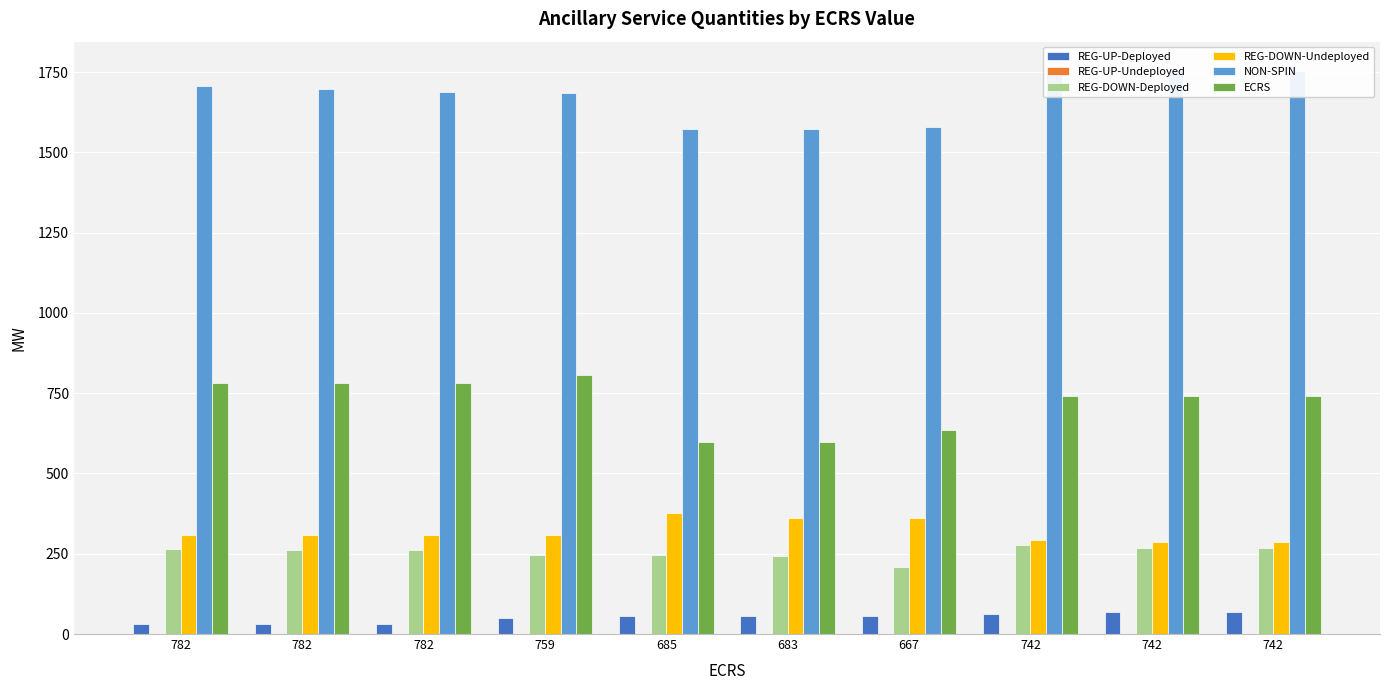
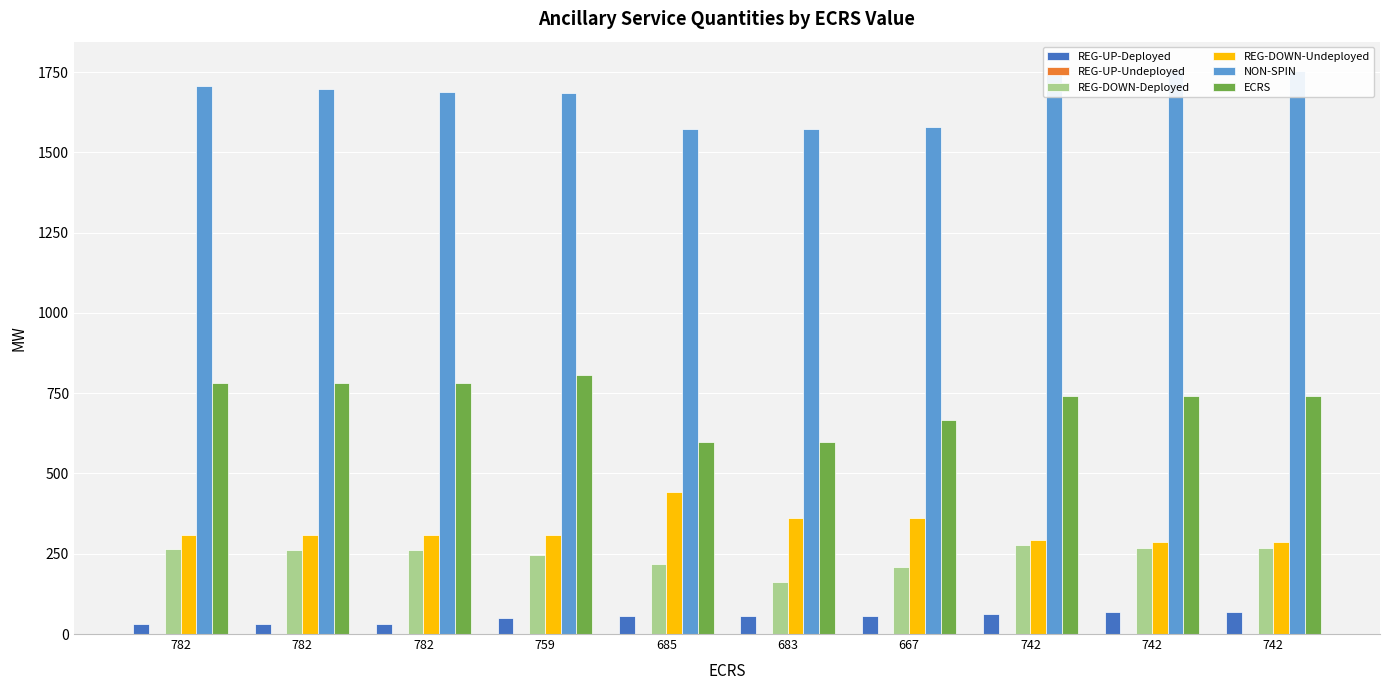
  {
    "REG-UP-Undeployed": {
      "759": 0,
      "685": 0,
      "683": 0,
      "667": 0
    },
    "REG-DOWN-Deployed": {
      "759": 250,
-     "685": 250,
-     "683": 240,
+     "685": 220,
+     "683": 160,
      "667": 210
    },
    "REG-DOWN-Undeployed": {
      "759": 310,
-     "685": 380,
+     "685": 440,
      "683": 360,
      "667": 360
    },
    "ECRS": {
      "759": 810,
      "685": 600,
      "683": 600,
-     "667": 630
+     "667": 670
    }
  }
